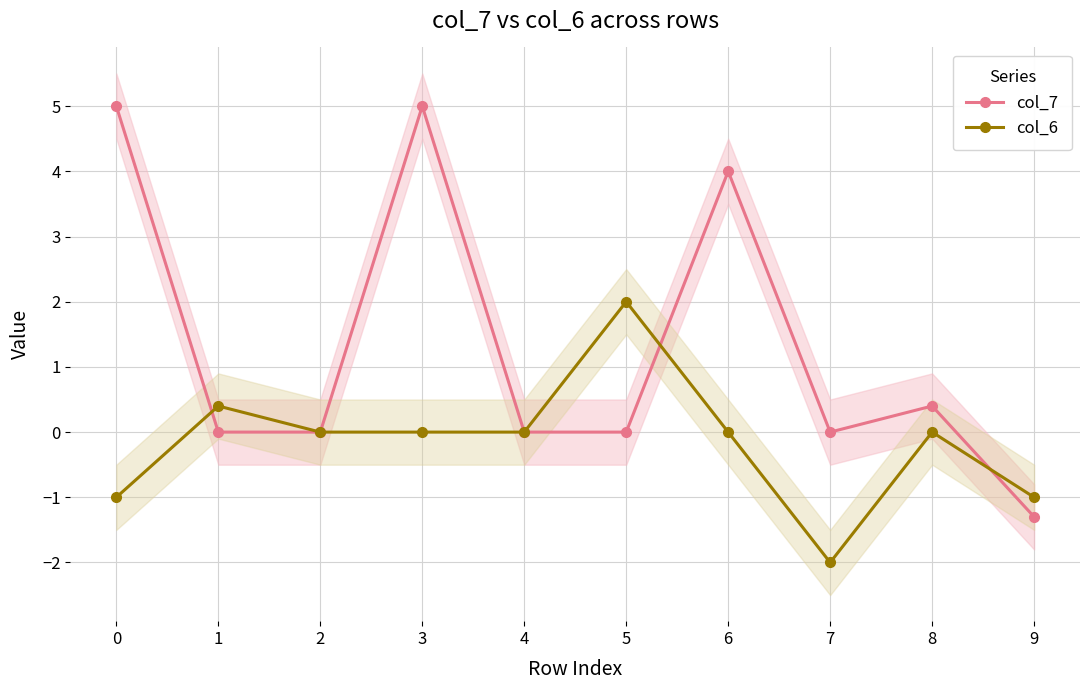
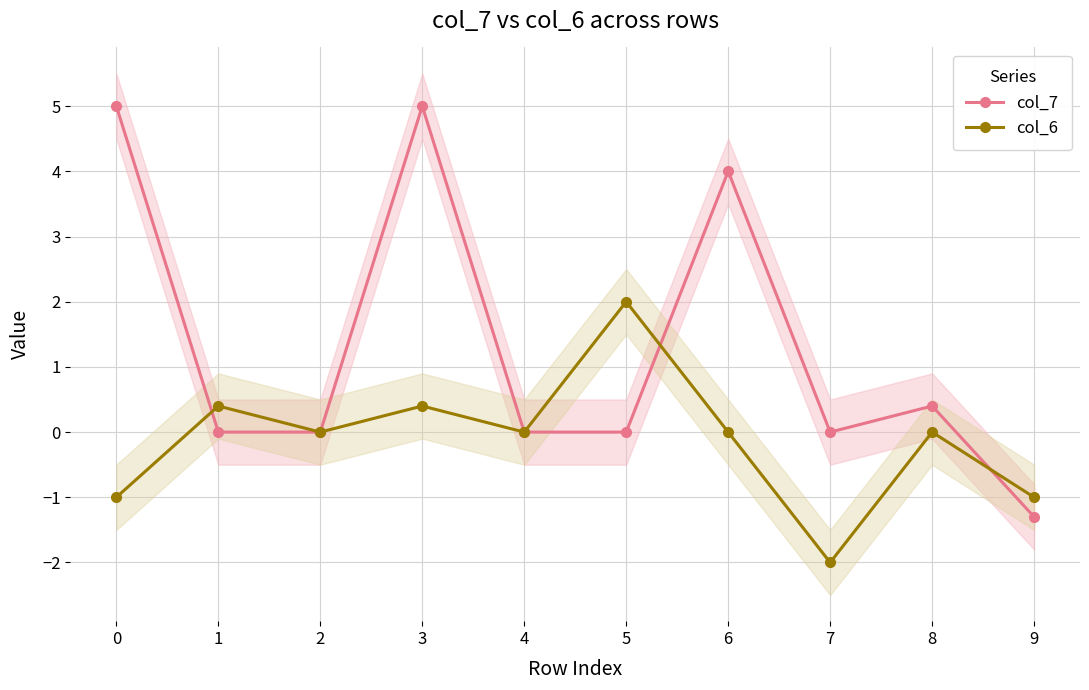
  {
    "col_7": {
      "0": 5.0,
      "1": 0.0,
      "3": 5.0,
      "5": 0.0,
      "6": 4.0,
      "7": 0.0,
      "8": 0.4,
      "9": -1.3
    },
    "col_6": {
      "0": -1.0,
      "1": 0.4,
-     "3": 0.0,
+     "3": 0.4,
      "5": 2.0,
      "6": 0.0,
      "7": -2.0,
      "8": 0.0,
      "9": -1.0
    }
  }
